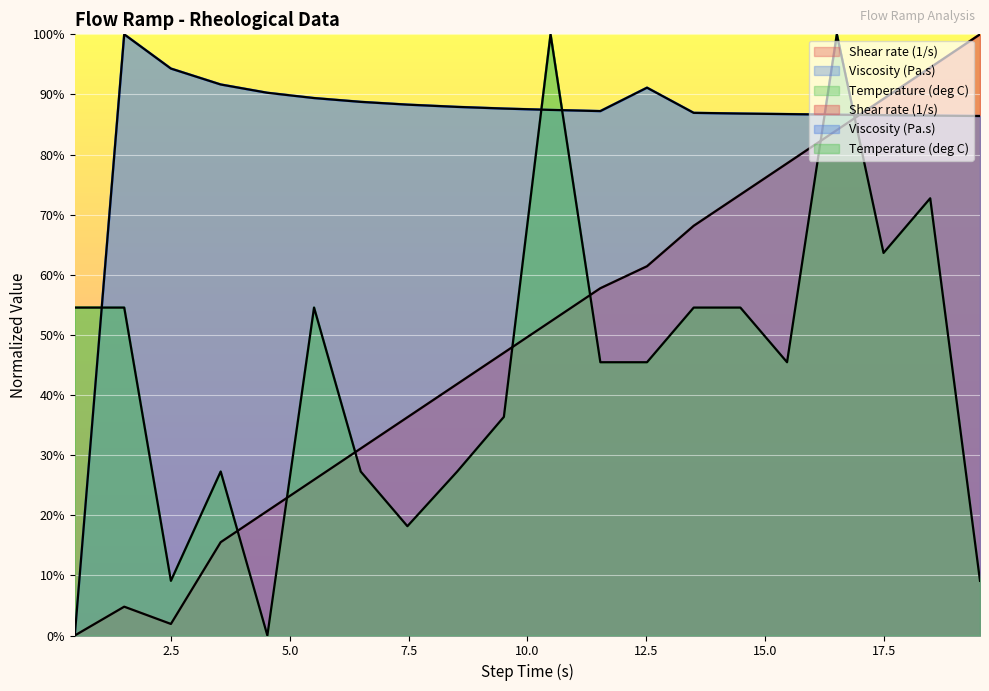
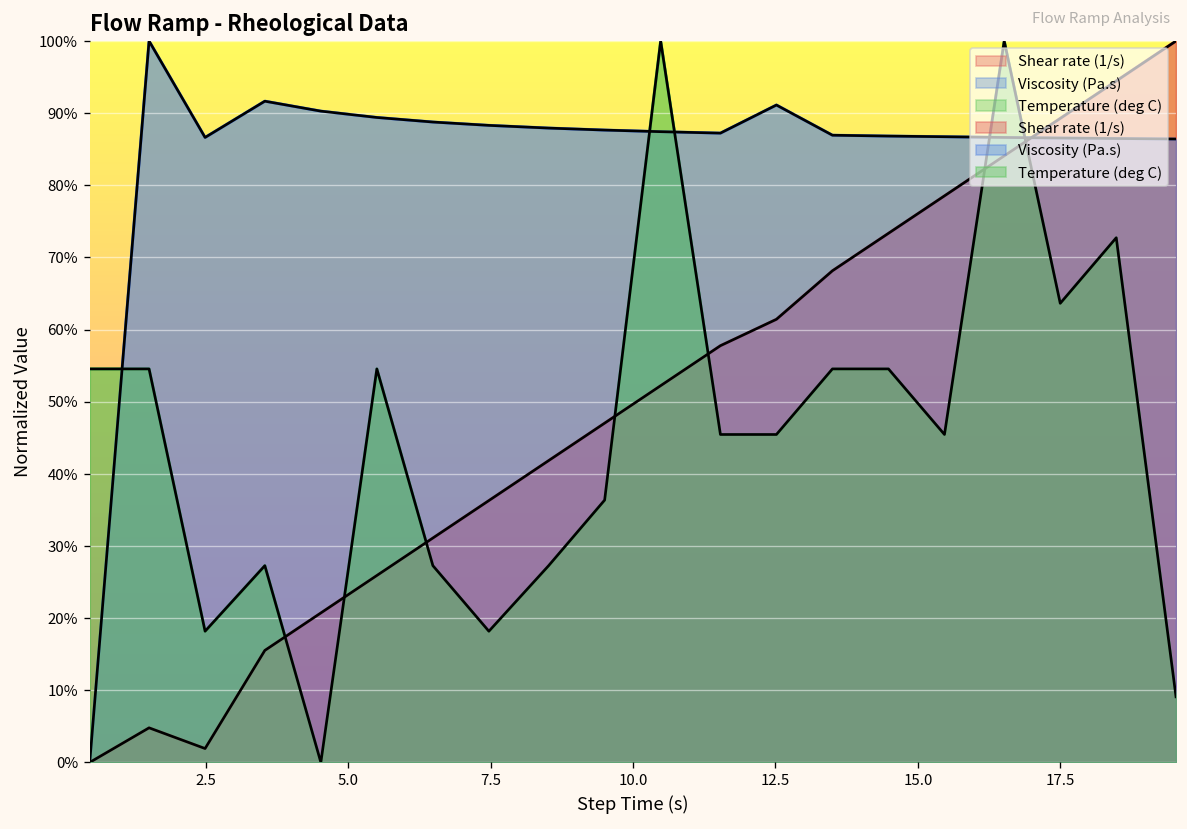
  {
    "Shear rate (1/s)": {
      "2.5": "2%",
      "12.5": "61%"
    },
    "Viscosity (Pa.s)": {
-     "2.5": "94%",
+     "2.5": "87%",
      "12.5": "91%"
    },
    "Temperature (deg C)": {
-     "2.5": "9%",
+     "2.5": "18%",
      "12.5": "45%",
      "17.5": "64%"
    }
  }
